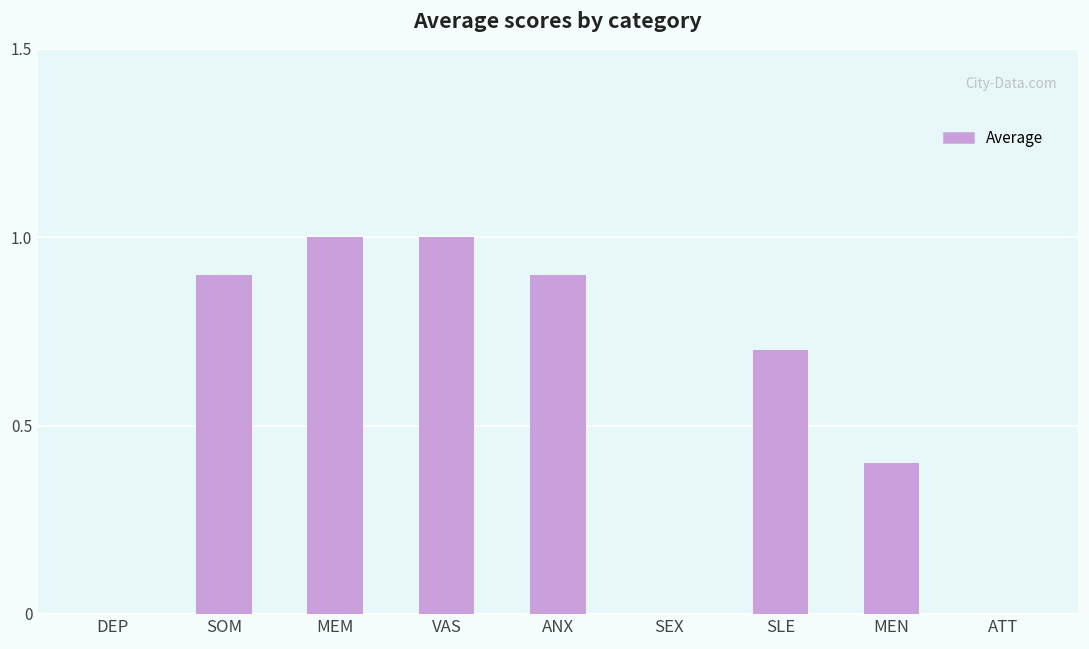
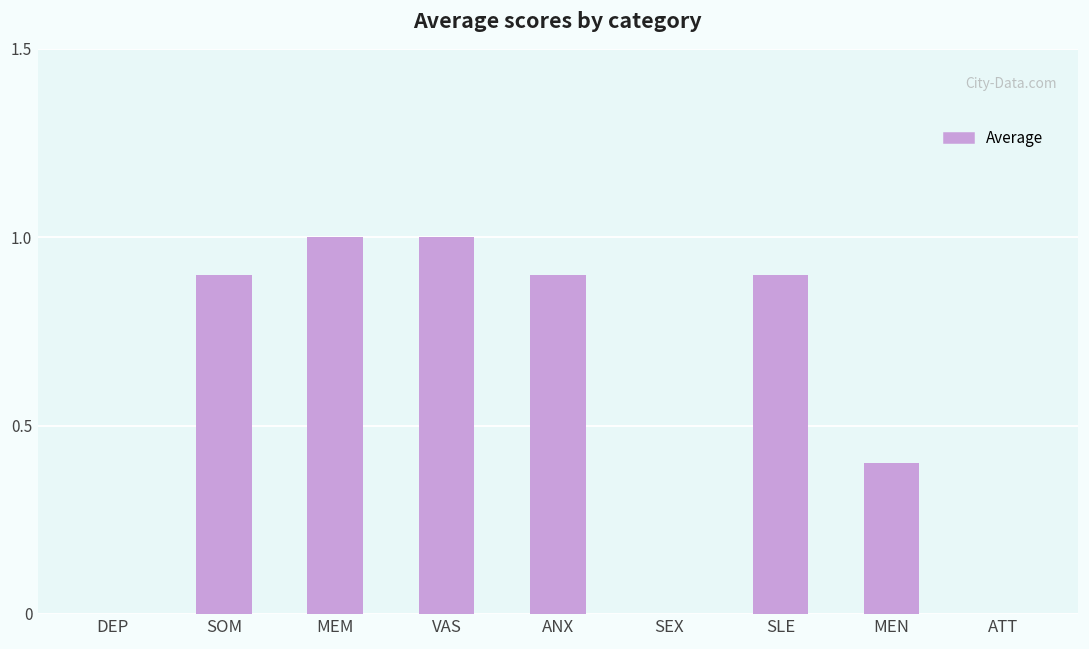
  {
    "DEP": 0.0,
    "SOM": 0.9,
    "MEM": 1.0,
    "VAS": 1.0,
    "ANX": 0.9,
    "SEX": 0.0,
-   "SLE": 0.7,
+   "SLE": 0.9,
    "MEN": 0.4,
    "ATT": 0.0
  }
